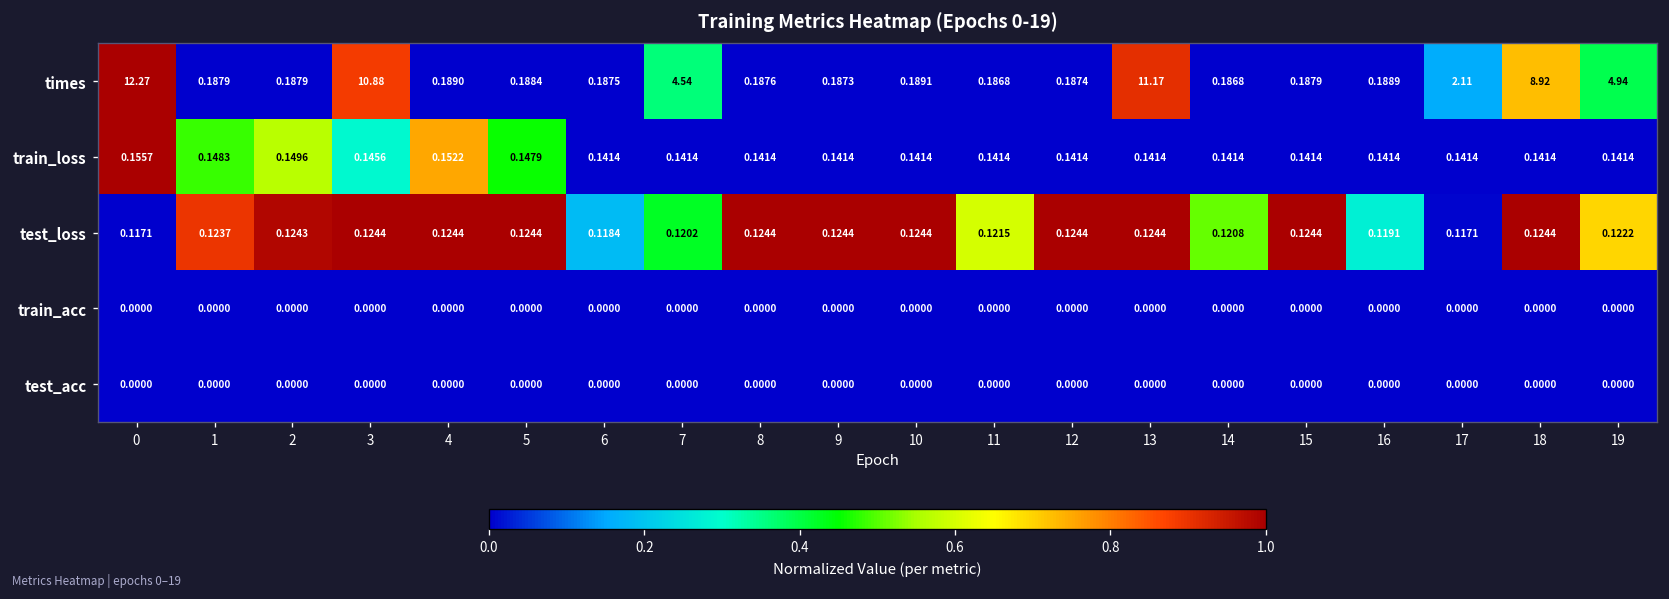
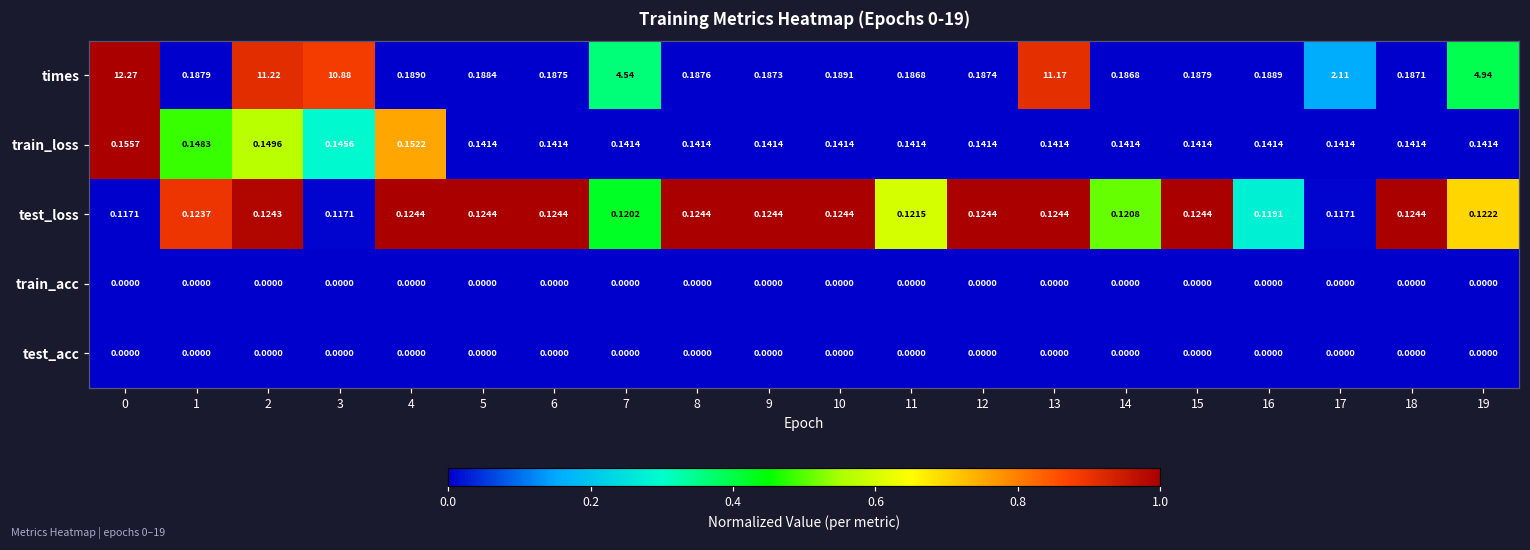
  {
    "times": {
      "0": 12.27,
      "1": 0.1879,
-     "2": 0.1879,
+     "2": 11.22,
      "3": 10.88,
      "4": 0.1890,
      "5": 0.1884,
      "6": 0.1875,
      "7": 4.54,
      "8": 0.1876,
      "9": 0.1873,
      "10": 0.1891,
      "11": 0.1868,
      "12": 0.1874,
      "13": 11.17,
      "14": 0.1868,
      "15": 0.1879,
      "16": 0.1889,
      "17": 2.11,
-     "18": 8.92,
+     "18": 0.1871,
      "19": 4.94
    },
    "train_loss": {
      "0": 0.1557,
      "1": 0.1483,
      "2": 0.1496,
      "3": 0.1456,
      "4": 0.1522,
-     "5": 0.1479,
+     "5": 0.1414,
      "6": 0.1414,
      "7": 0.1414,
      "8": 0.1414,
      "9": 0.1414,
      "10": 0.1414,
      "11": 0.1414,
      "12": 0.1414,
      "13": 0.1414,
      "14": 0.1414,
      "15": 0.1414,
      "16": 0.1414,
      "17": 0.1414,
      "18": 0.1414,
      "19": 0.1414
    },
    "test_loss": {
      "0": 0.1171,
      "1": 0.1237,
      "2": 0.1243,
-     "3": 0.1244,
+     "3": 0.1171,
      "4": 0.1244,
      "5": 0.1244,
-     "6": 0.1184,
+     "6": 0.1244,
      "7": 0.1202,
      "8": 0.1244,
      "9": 0.1244,
      "10": 0.1244,
      "11": 0.1215,
      "12": 0.1244,
      "13": 0.1244,
      "14": 0.1208,
      "15": 0.1244,
      "16": 0.1191,
      "17": 0.1171,
      "18": 0.1244,
      "19": 0.1222
    },
    "train_acc": {
      "0": 0.0000,
      "1": 0.0000,
      "2": 0.0000,
      "3": 0.0000,
      "4": 0.0000,
      "5": 0.0000,
      "6": 0.0000,
      "7": 0.0000,
      "8": 0.0000,
      "9": 0.0000,
      "10": 0.0000,
      "11": 0.0000,
      "12": 0.0000,
      "13": 0.0000,
      "14": 0.0000,
      "15": 0.0000,
      "16": 0.0000,
      "17": 0.0000,
      "18": 0.0000,
      "19": 0.0000
    },
    "test_acc": {
      "0": 0.0000,
      "1": 0.0000,
      "2": 0.0000,
      "3": 0.0000,
      "4": 0.0000,
      "5": 0.0000,
      "6": 0.0000,
      "7": 0.0000,
      "8": 0.0000,
      "9": 0.0000,
      "10": 0.0000,
      "11": 0.0000,
      "12": 0.0000,
      "13": 0.0000,
      "14": 0.0000,
      "15": 0.0000,
      "16": 0.0000,
      "17": 0.0000,
      "18": 0.0000,
      "19": 0.0000
    }
  }
